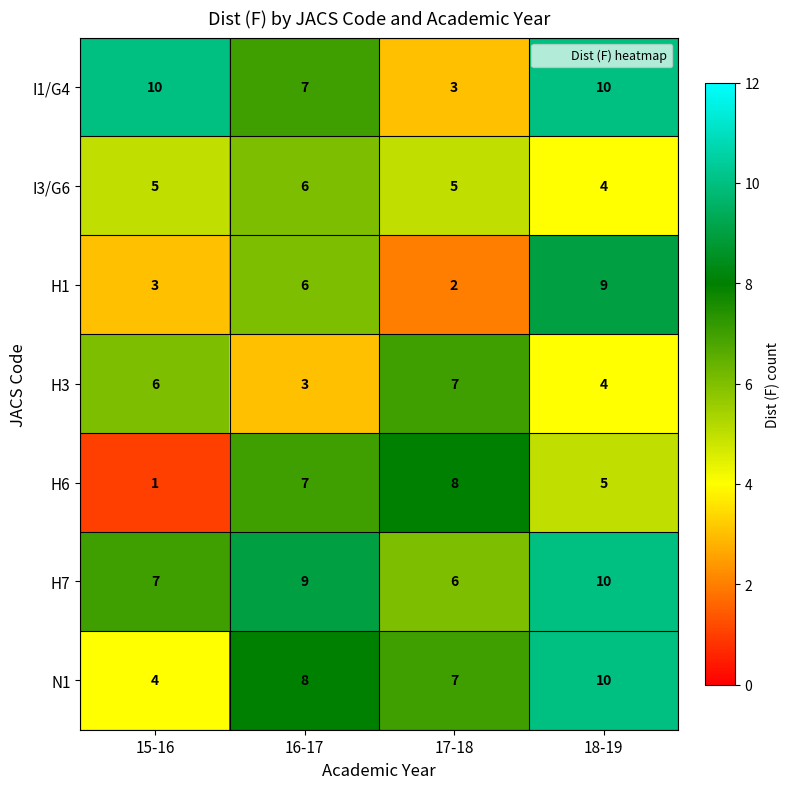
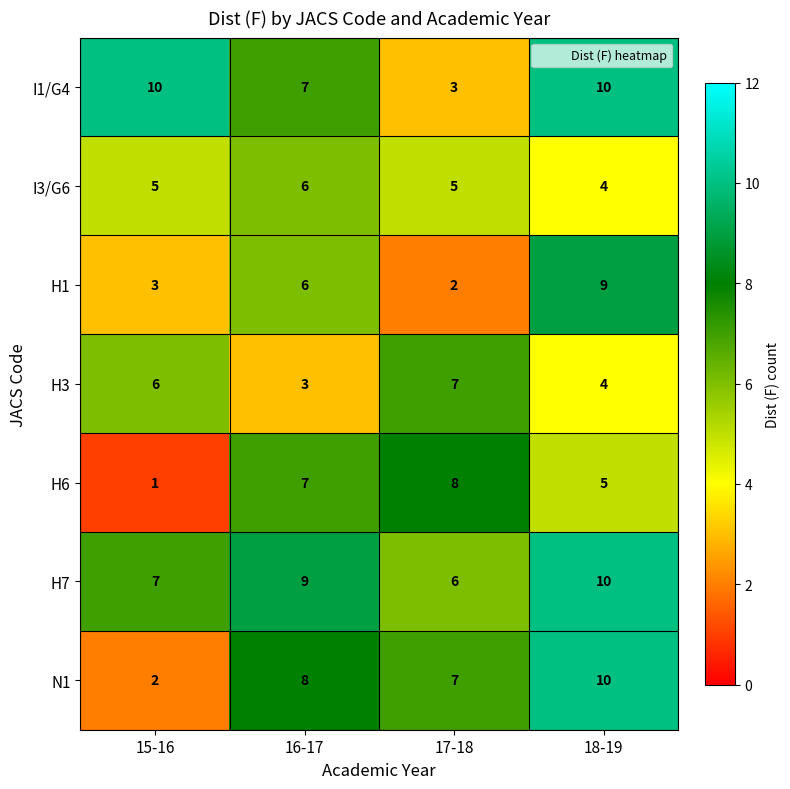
  {
    "I1/G4": {
      "15-16": 10,
      "16-17": 7,
      "17-18": 3,
      "18-19": 10
    },
    "I3/G6": {
      "15-16": 5,
      "16-17": 6,
      "17-18": 5,
      "18-19": 4
    },
    "H1": {
      "15-16": 3,
      "16-17": 6,
      "17-18": 2,
      "18-19": 9
    },
    "H3": {
      "15-16": 6,
      "16-17": 3,
      "17-18": 7,
      "18-19": 4
    },
    "H6": {
      "15-16": 1,
      "16-17": 7,
      "17-18": 8,
      "18-19": 5
    },
    "H7": {
      "15-16": 7,
      "16-17": 9,
      "17-18": 6,
      "18-19": 10
    },
    "N1": {
-     "15-16": 4,
+     "15-16": 2,
      "16-17": 8,
      "17-18": 7,
      "18-19": 10
    }
  }
